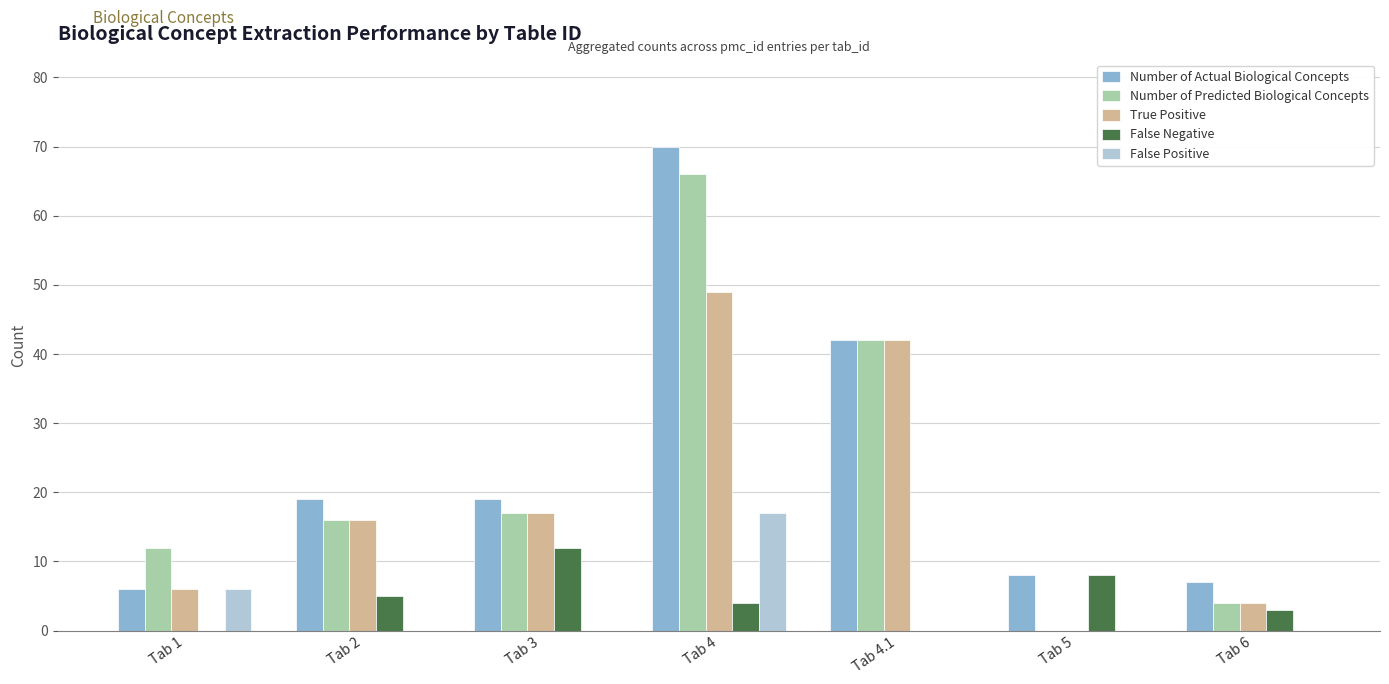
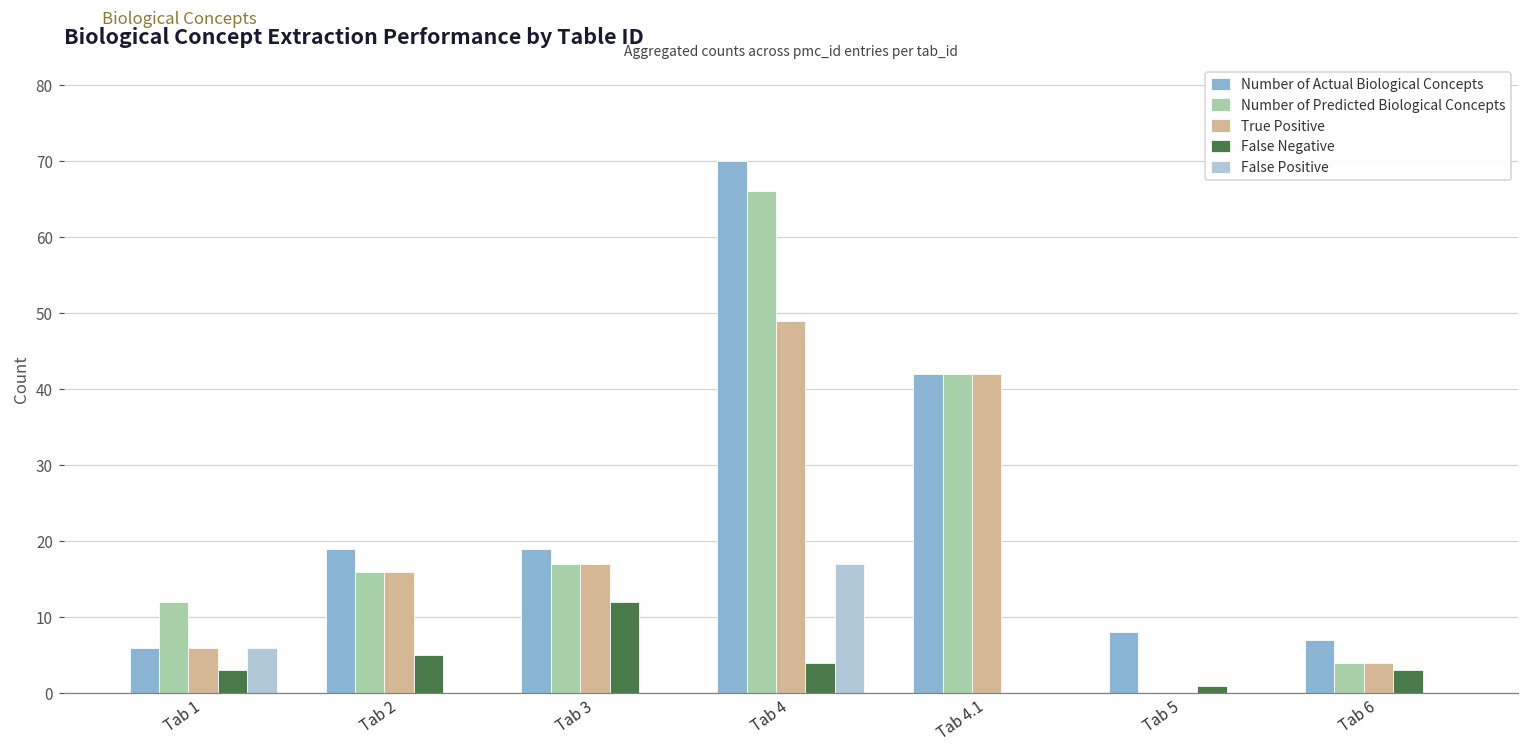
  {
    "False Negative": {
-     "Tab 1": 0,
+     "Tab 1": 3,
      "Tab 2": 5,
      "Tab 3": 12,
      "Tab 4": 4,
      "Tab 4.1": 0,
-     "Tab 5": 8,
+     "Tab 5": 1,
      "Tab 6": 3
    }
  }
